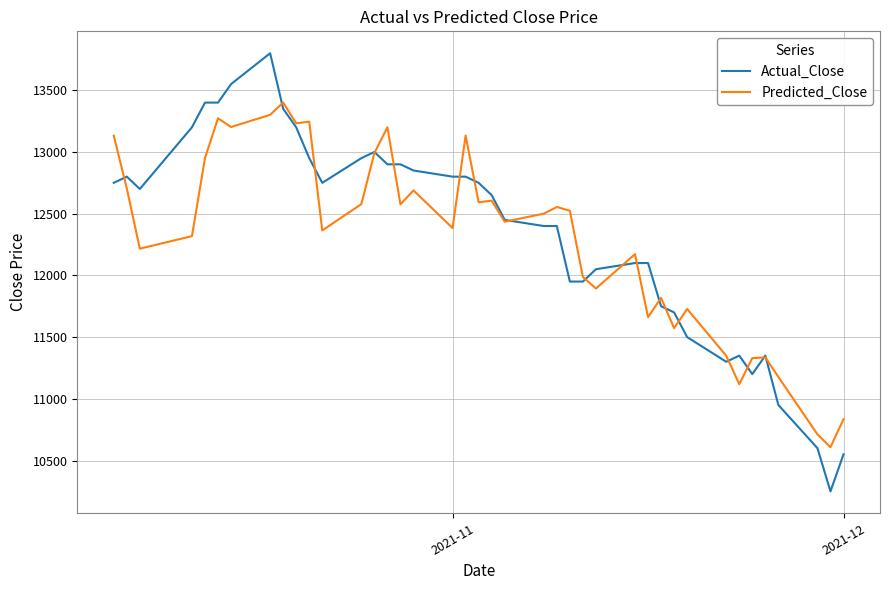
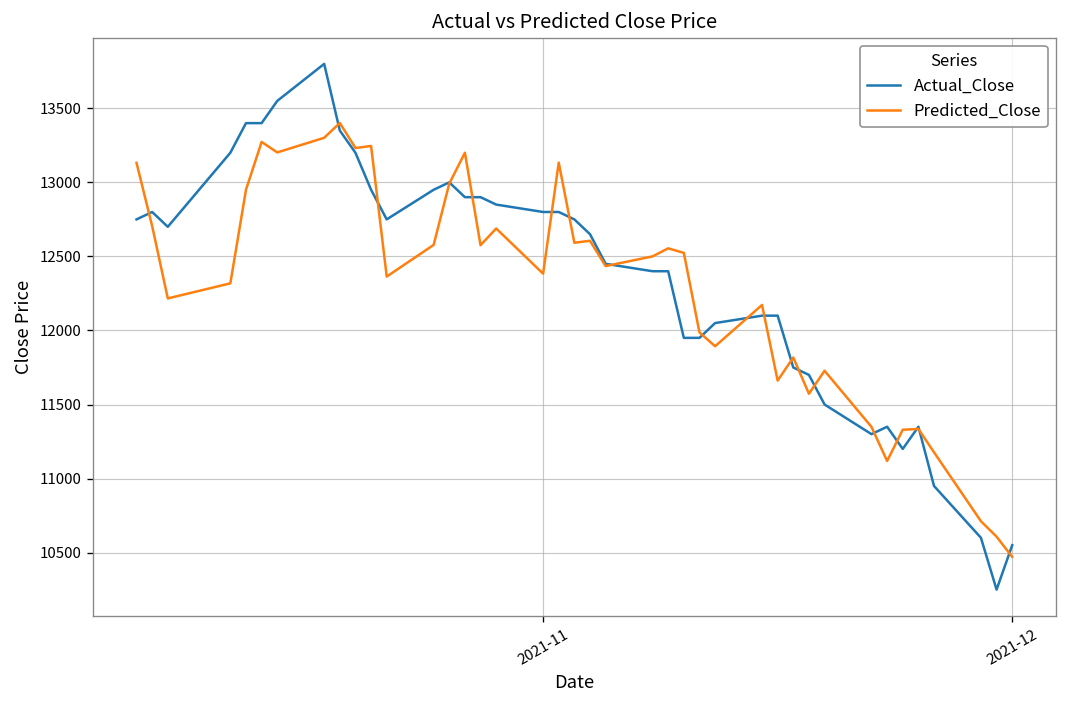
  {
    "Actual_Close": {
      "2021-11": 12800,
      "2021-12": 10550
    },
    "Predicted_Close": {
      "2021-11": 12380,
-     "2021-12": 10840
+     "2021-12": 10470
    }
  }
